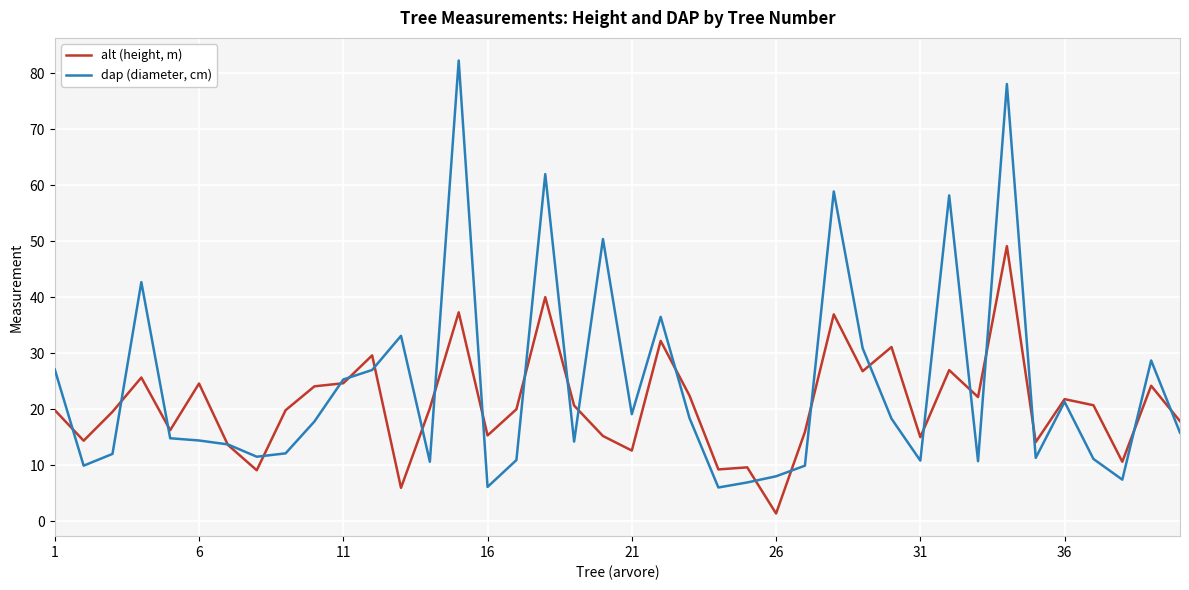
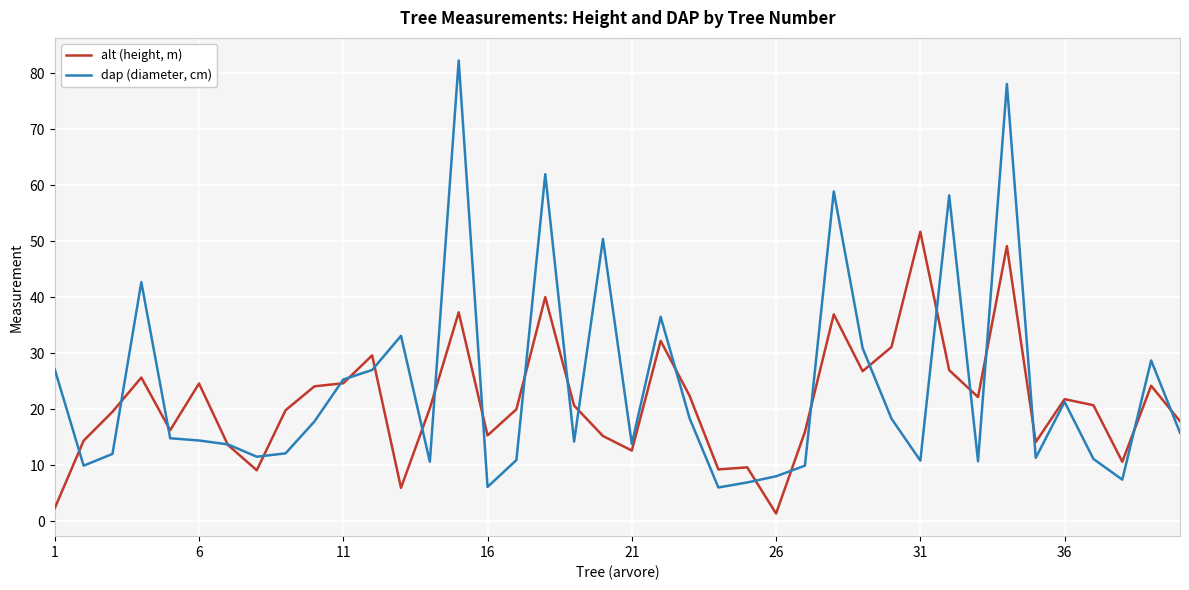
  {
    "alt (height, m)": {
-     "1": 20,
+     "1": 2,
      "6": 25,
      "11": 25,
      "16": 15,
      "21": 13,
      "26": 1,
-     "31": 15,
+     "31": 52,
      "36": 22
    },
    "dap (diameter, cm)": {
      "1": 27,
      "6": 14,
      "11": 25,
      "16": 6,
-     "21": 19,
+     "21": 14,
      "26": 8,
      "31": 11,
      "36": 21
    }
  }
